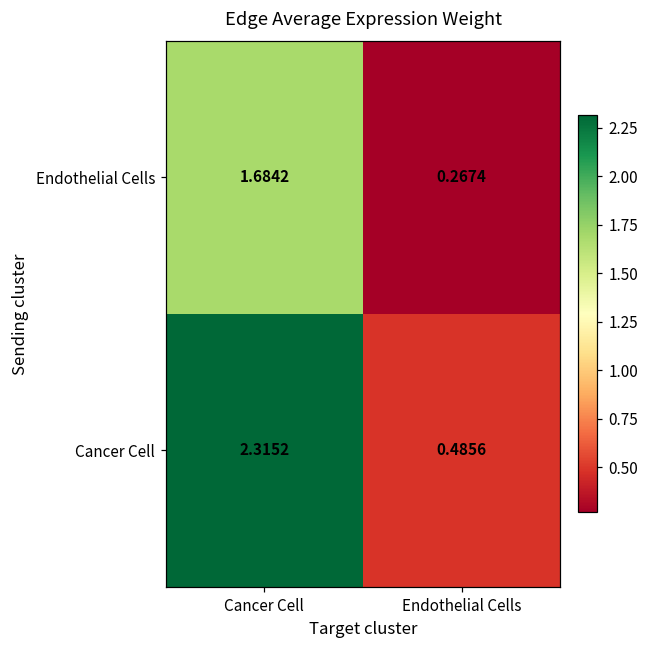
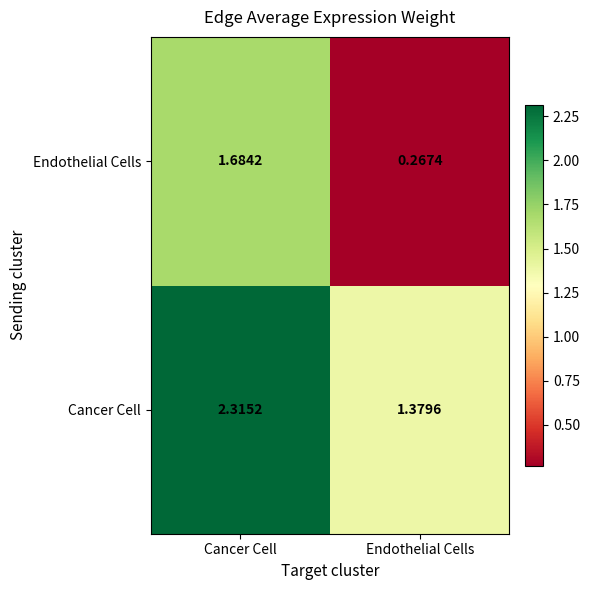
  {
    "Endothelial Cells": {
      "Cancer Cell": 1.6842,
      "Endothelial Cells": 0.2674
    },
    "Cancer Cell": {
      "Cancer Cell": 2.3152,
-     "Endothelial Cells": 0.4856
+     "Endothelial Cells": 1.3796
    }
  }
